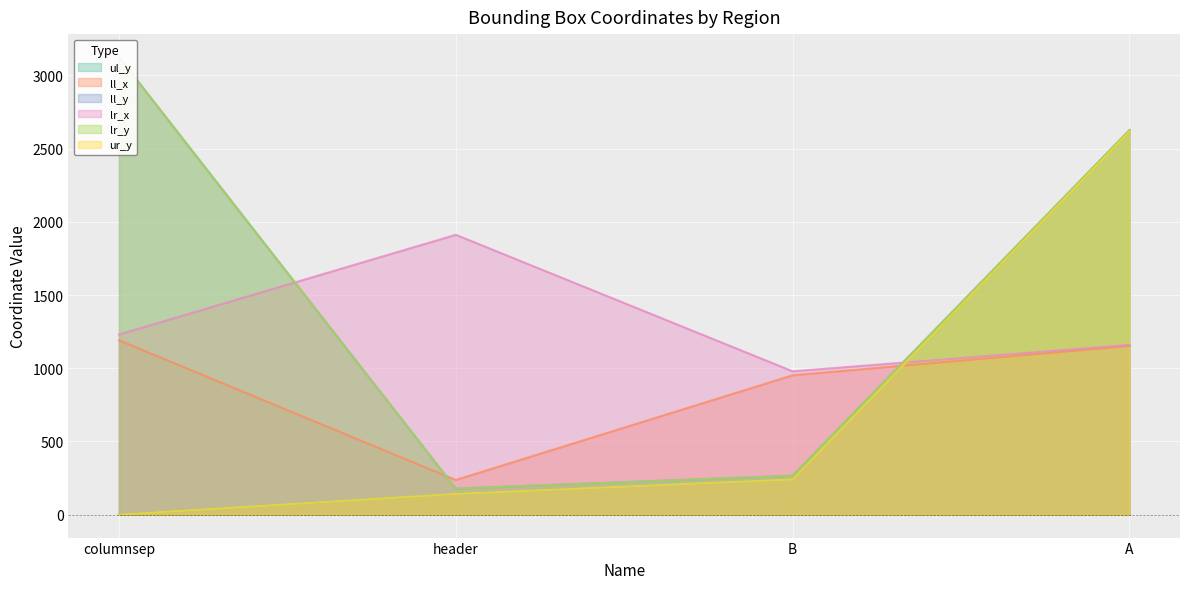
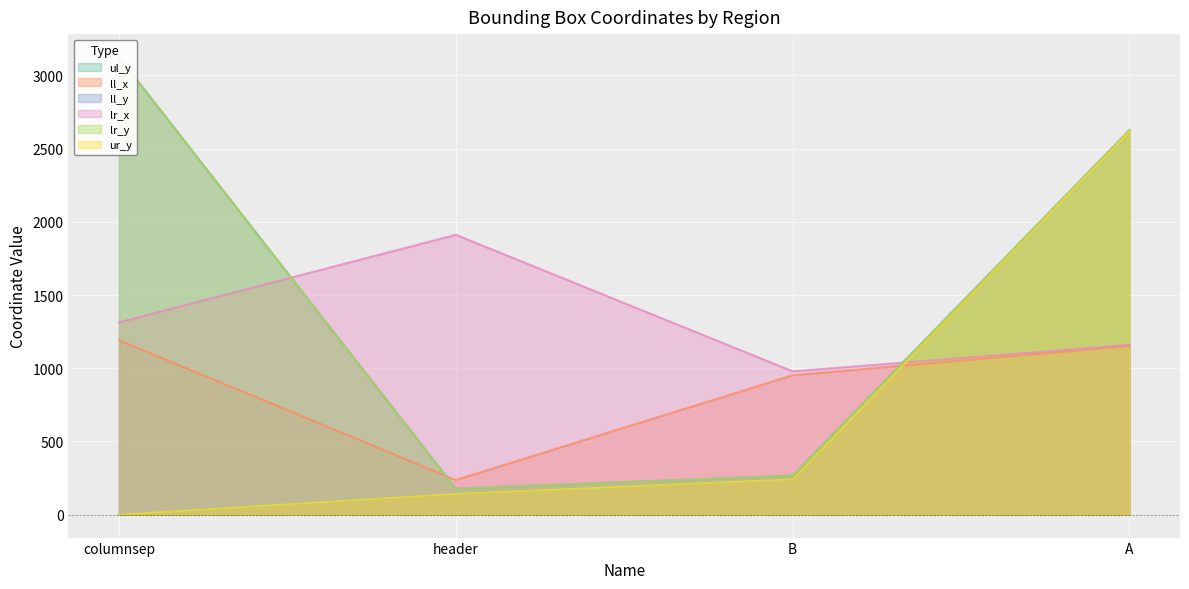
  {
    "lr_x": {
-     "columnsep": 1230,
+     "columnsep": 1310,
      "header": 1910,
      "B": 980
    }
  }
